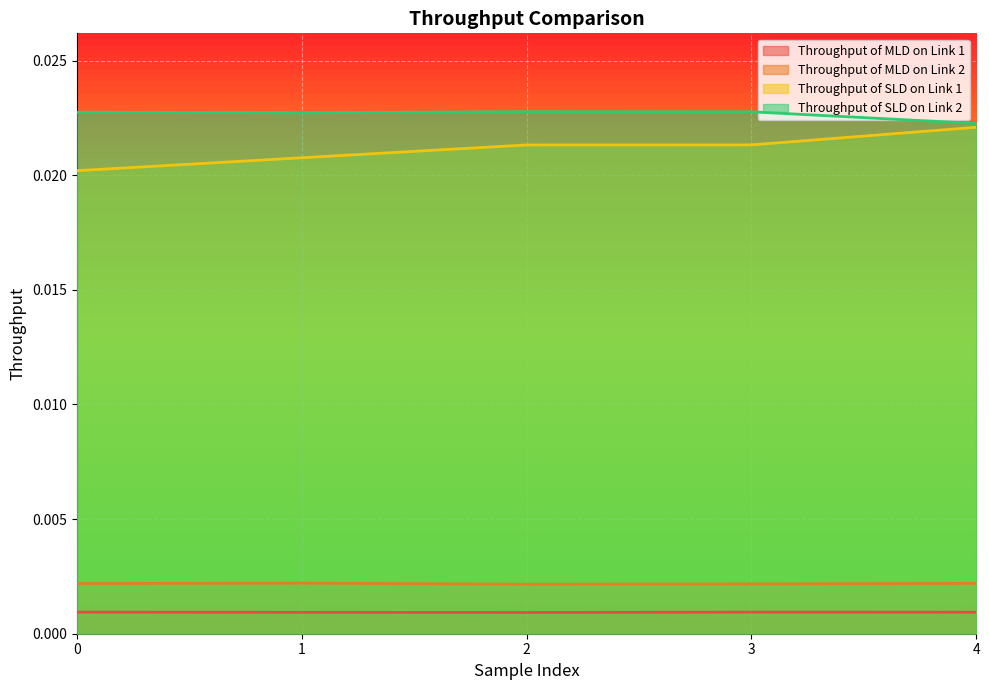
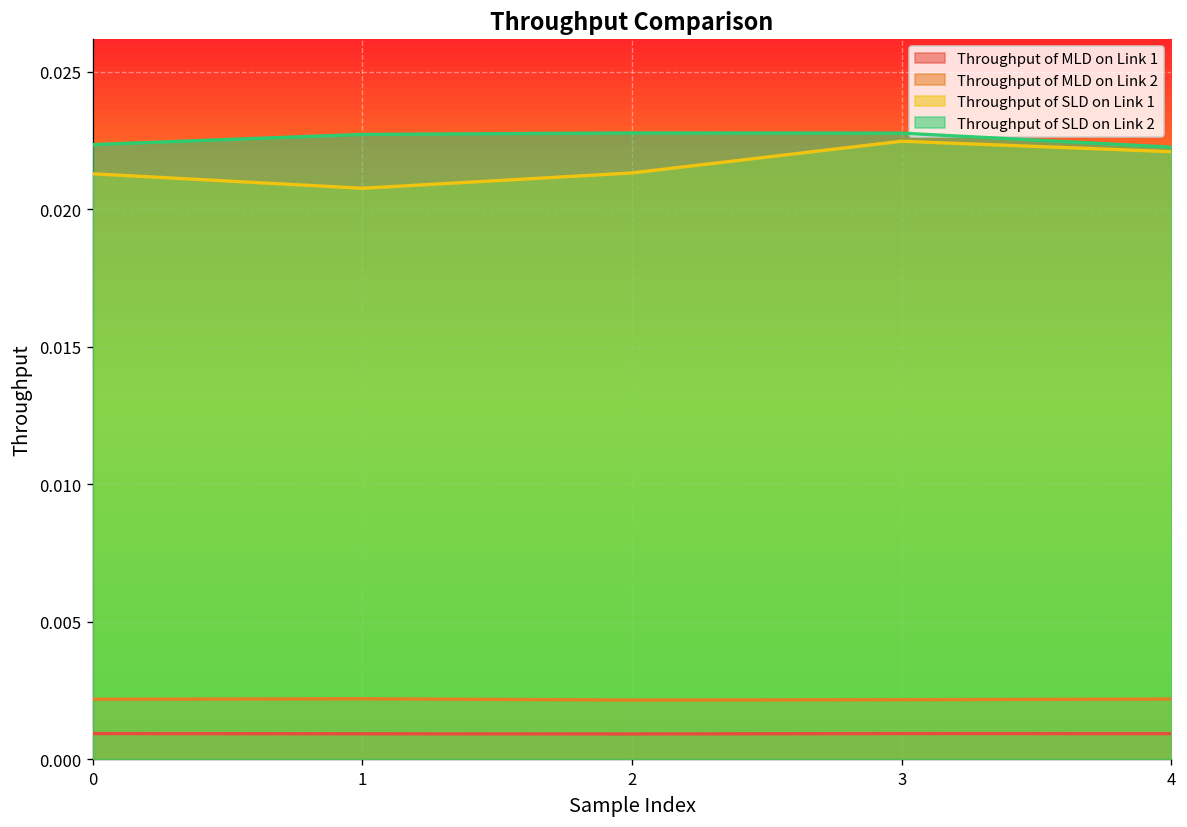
  {
    "Throughput of SLD on Link 1": {
-     "0": 0.0202,
+     "0": 0.0213,
      "1": 0.0208,
      "2": 0.0213,
-     "3": 0.0213,
+     "3": 0.0225,
      "4": 0.0221
    },
    "Throughput of SLD on Link 2": {
-     "0": 0.0227,
+     "0": 0.0223,
      "1": 0.0227,
      "2": 0.0228,
      "3": 0.0228,
      "4": 0.0223
    }
  }
